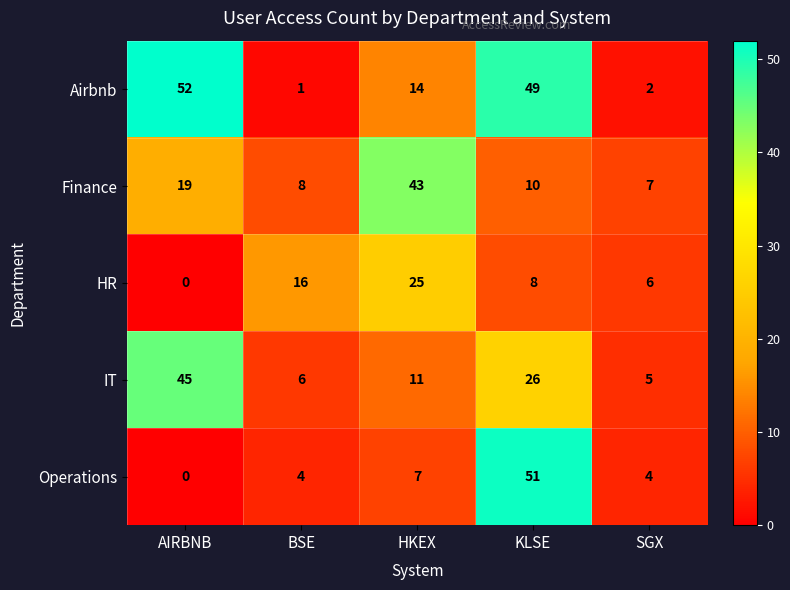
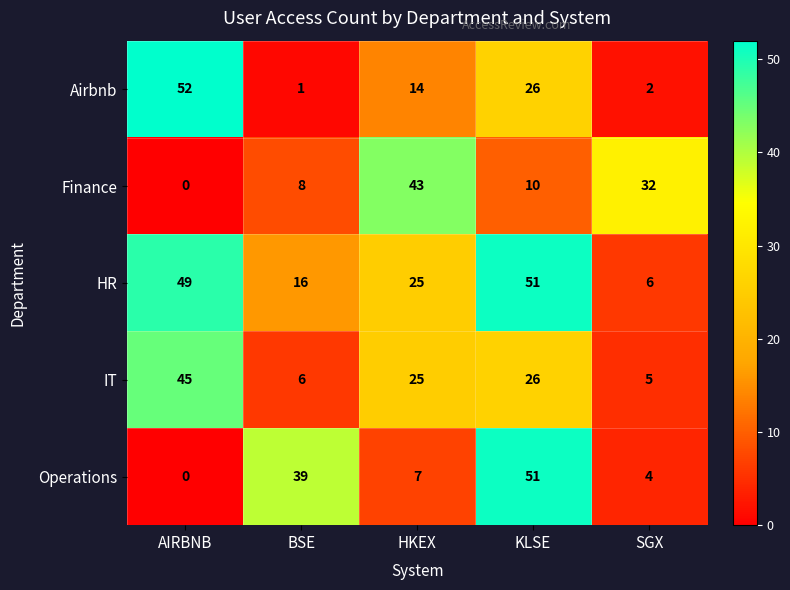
  {
    "Airbnb": {
      "AIRBNB": 52,
      "BSE": 1,
      "HKEX": 14,
-     "KLSE": 49,
+     "KLSE": 26,
      "SGX": 2
    },
    "Finance": {
-     "AIRBNB": 19,
+     "AIRBNB": 0,
      "BSE": 8,
      "HKEX": 43,
      "KLSE": 10,
-     "SGX": 7
+     "SGX": 32
    },
    "HR": {
-     "AIRBNB": 0,
+     "AIRBNB": 49,
      "BSE": 16,
      "HKEX": 25,
-     "KLSE": 8,
+     "KLSE": 51,
      "SGX": 6
    },
    "IT": {
      "AIRBNB": 45,
      "BSE": 6,
-     "HKEX": 11,
+     "HKEX": 25,
      "KLSE": 26,
      "SGX": 5
    },
    "Operations": {
      "AIRBNB": 0,
-     "BSE": 4,
+     "BSE": 39,
      "HKEX": 7,
      "KLSE": 51,
      "SGX": 4
    }
  }
